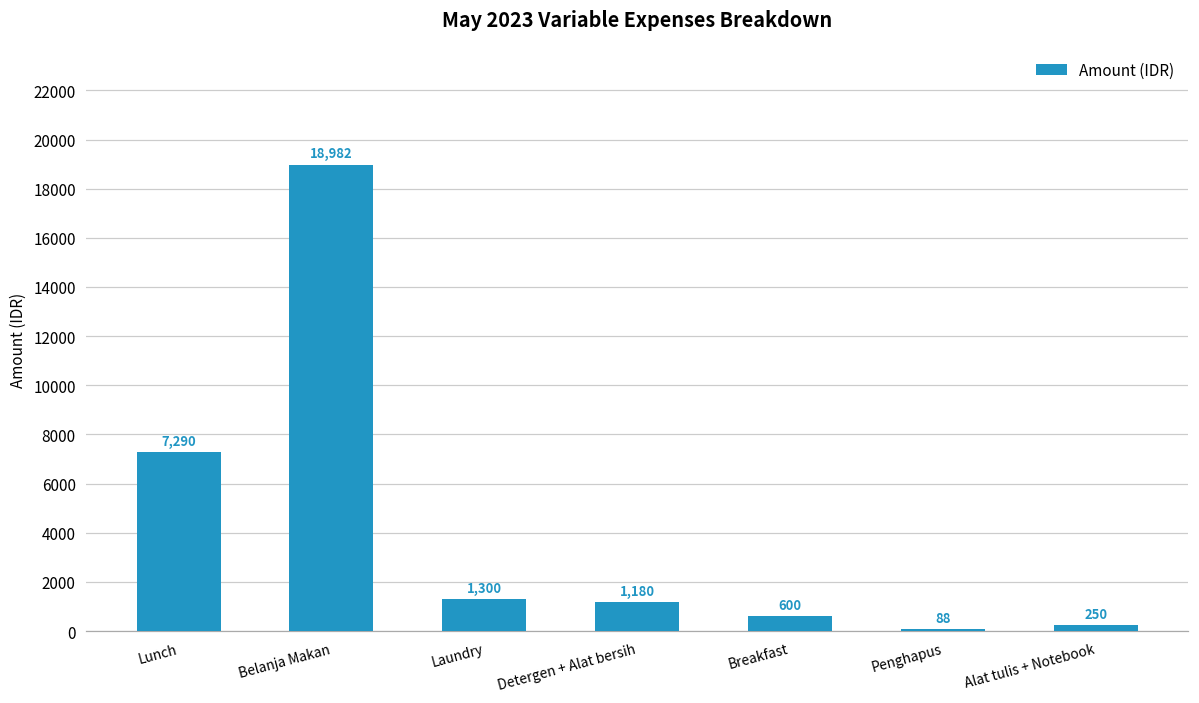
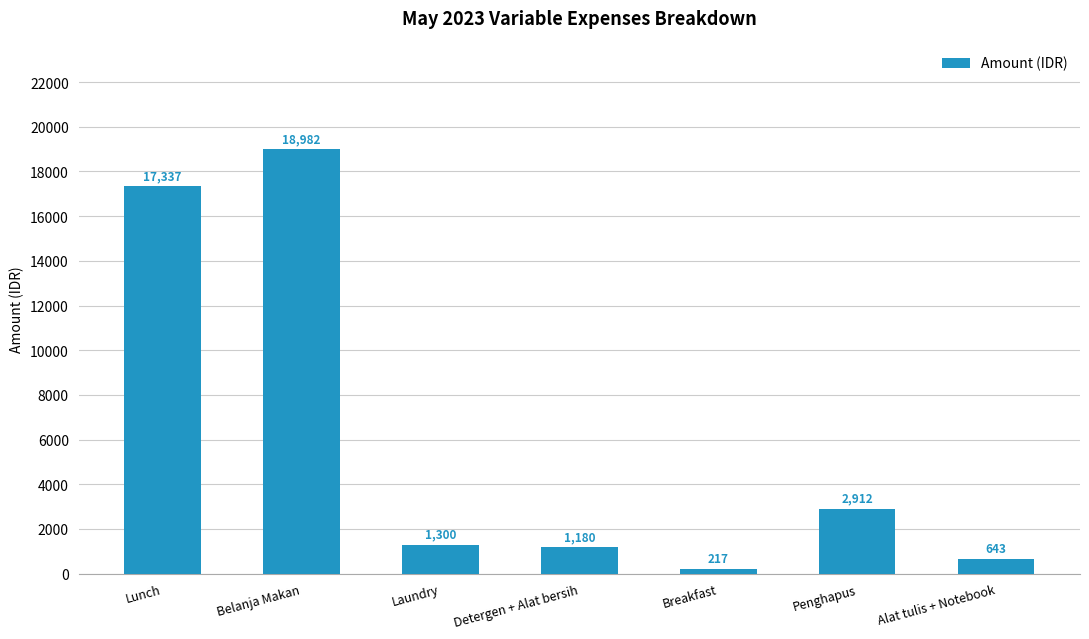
  {
-   "Lunch": "7,290",
+   "Lunch": "17,337",
    "Belanja Makan": "18,982",
    "Laundry": "1,300",
    "Detergen + Alat bersih": "1,180",
-   "Breakfast": "600",
-   "Penghapus": "88",
-   "Alat tulis + Notebook": "250"
+   "Breakfast": "217",
+   "Penghapus": "2,912",
+   "Alat tulis + Notebook": "643"
  }
